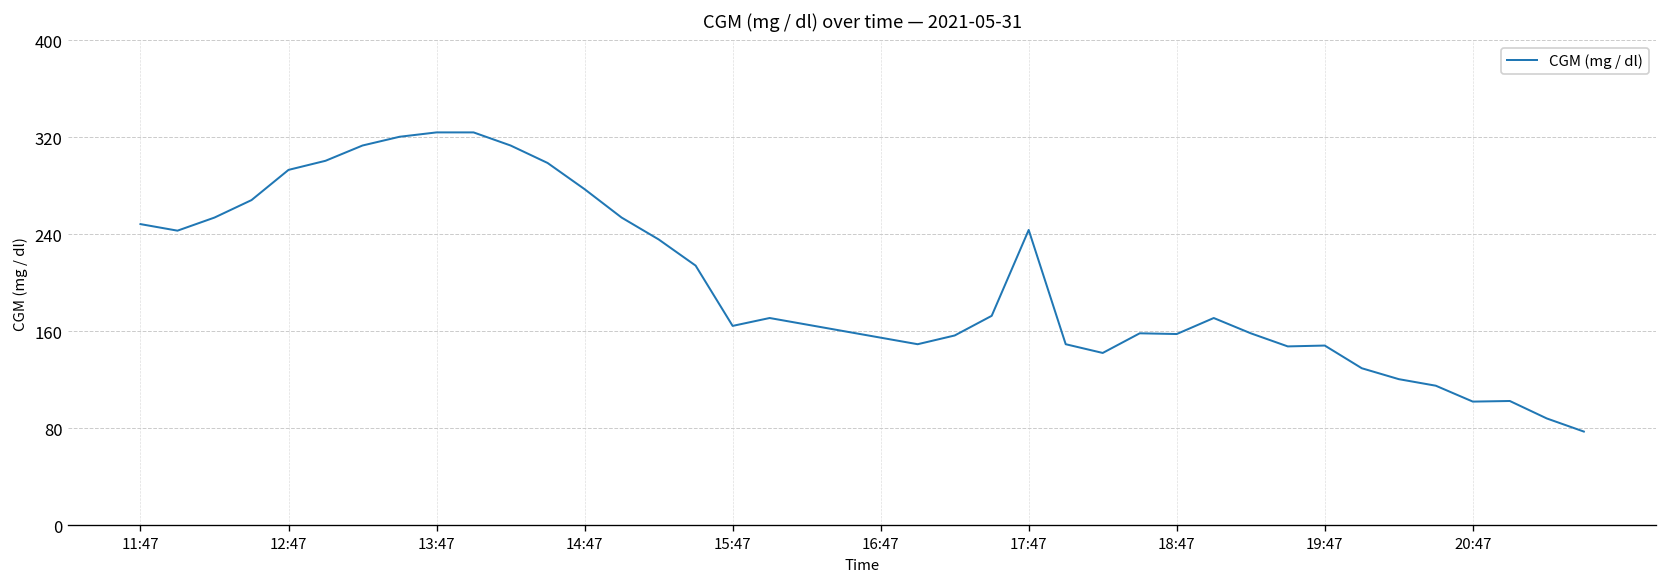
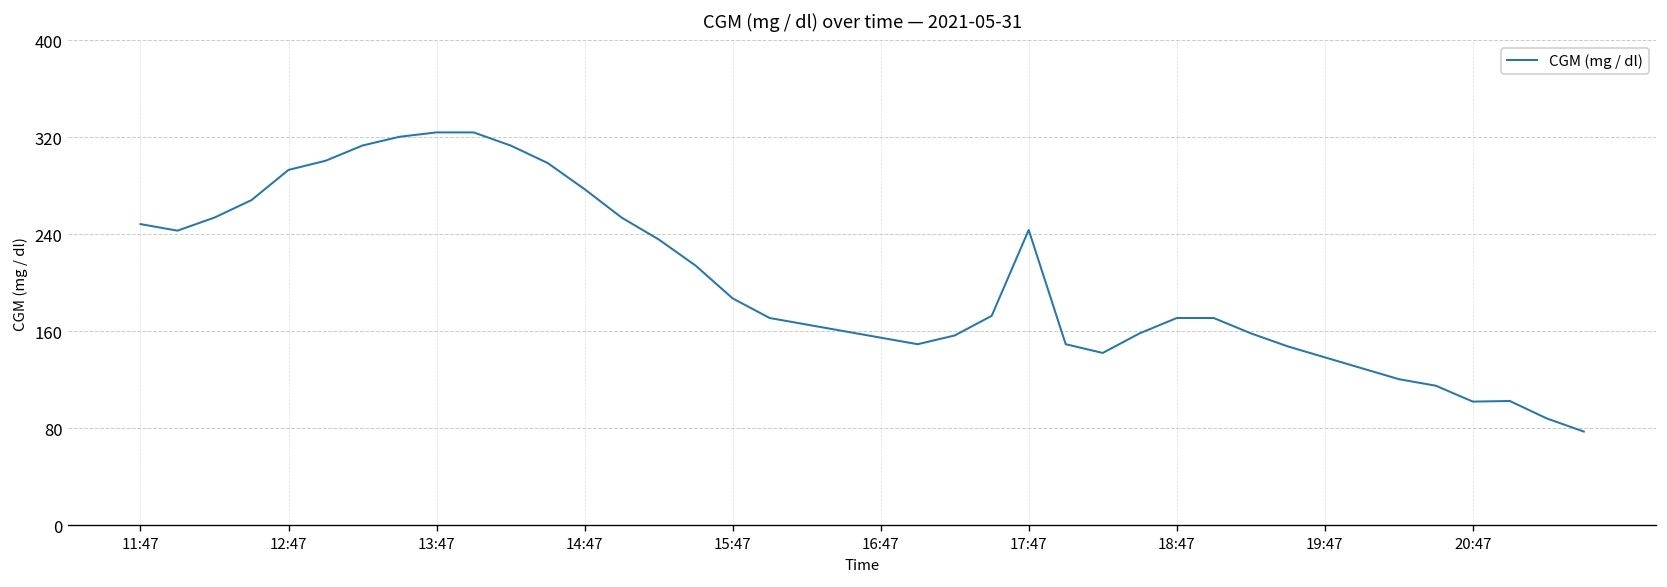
  {
    "11:47": 248,
    "12:47": 293,
    "13:47": 324,
    "14:47": 277,
-   "15:47": 165,
+   "15:47": 187,
    "16:47": 155,
    "17:47": 244,
-   "18:47": 158,
-   "19:47": 148,
+   "18:47": 171,
+   "19:47": 139,
    "20:47": 102
  }
